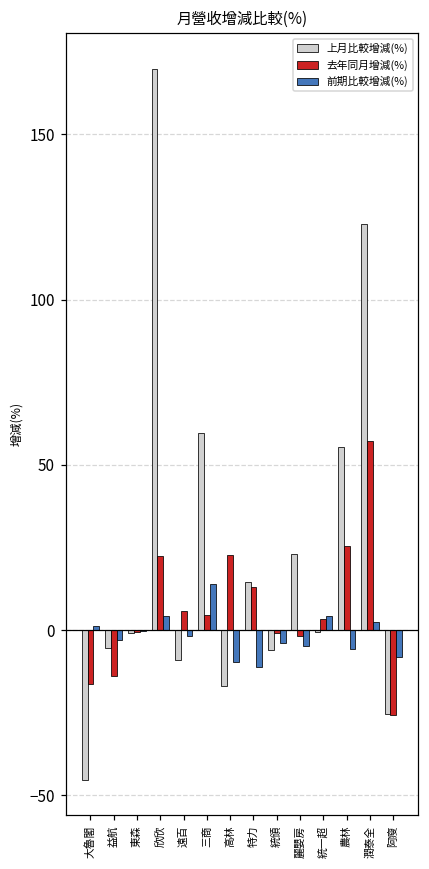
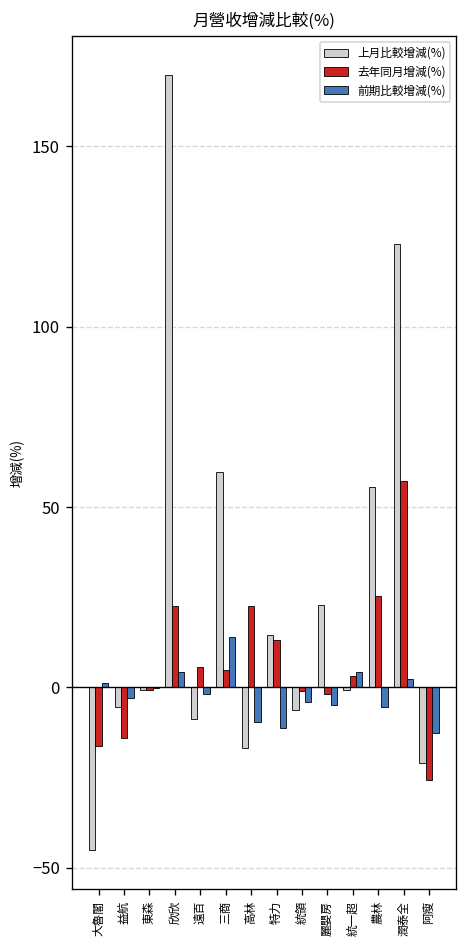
  {
    "上月比較增減(%)": {
      "大魯閣": -45,
      "益航": -5,
      "欣欣": 170,
      "遠百": -9,
      "三商": 60,
      "高林": -17,
      "特力": 15,
      "統領": -6,
      "麗嬰房": 23,
      "農林": 56,
      "潤泰全": 123,
-     "阿瘦": -26
+     "阿瘦": -21
    },
    "去年同月增減(%)": {
      "大魯閣": -16,
      "益航": -14,
      "欣欣": 22,
      "遠百": 6,
      "三商": 5,
      "高林": 23,
      "特力": 13,
      "統領": -1,
      "麗嬰房": -2,
      "統一超": 3,
      "農林": 25,
      "潤泰全": 57,
      "阿瘦": -26
    },
    "前期比較增減(%)": {
      "大魯閣": 1,
      "益航": -3,
      "欣欣": 4,
      "遠百": -2,
      "三商": 14,
      "高林": -10,
      "特力": -11,
      "統領": -4,
      "麗嬰房": -5,
      "統一超": 4,
      "農林": -6,
      "潤泰全": 2,
-     "阿瘦": -8
+     "阿瘦": -13
    }
  }
